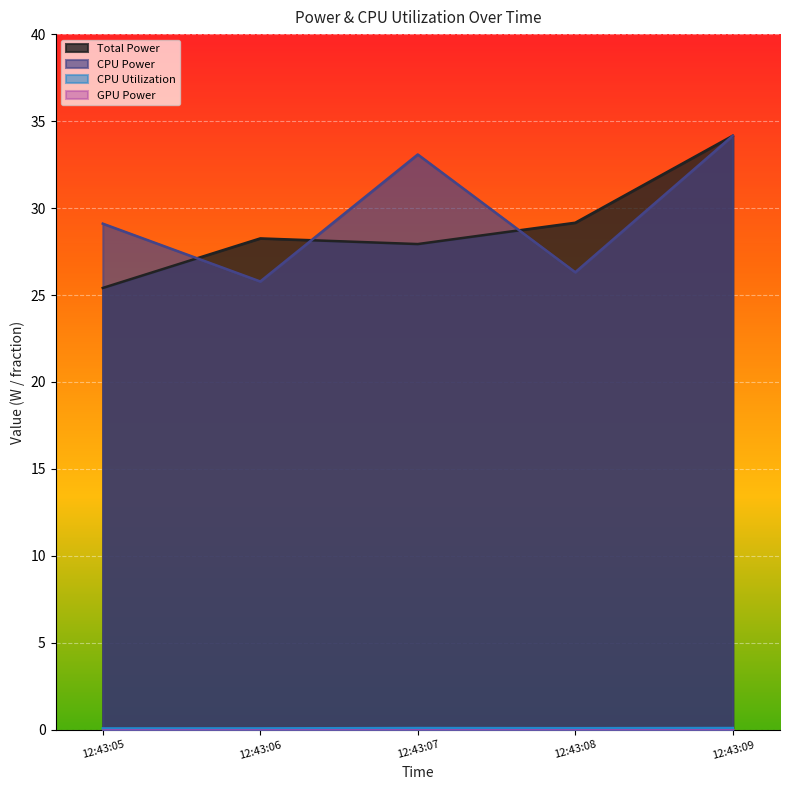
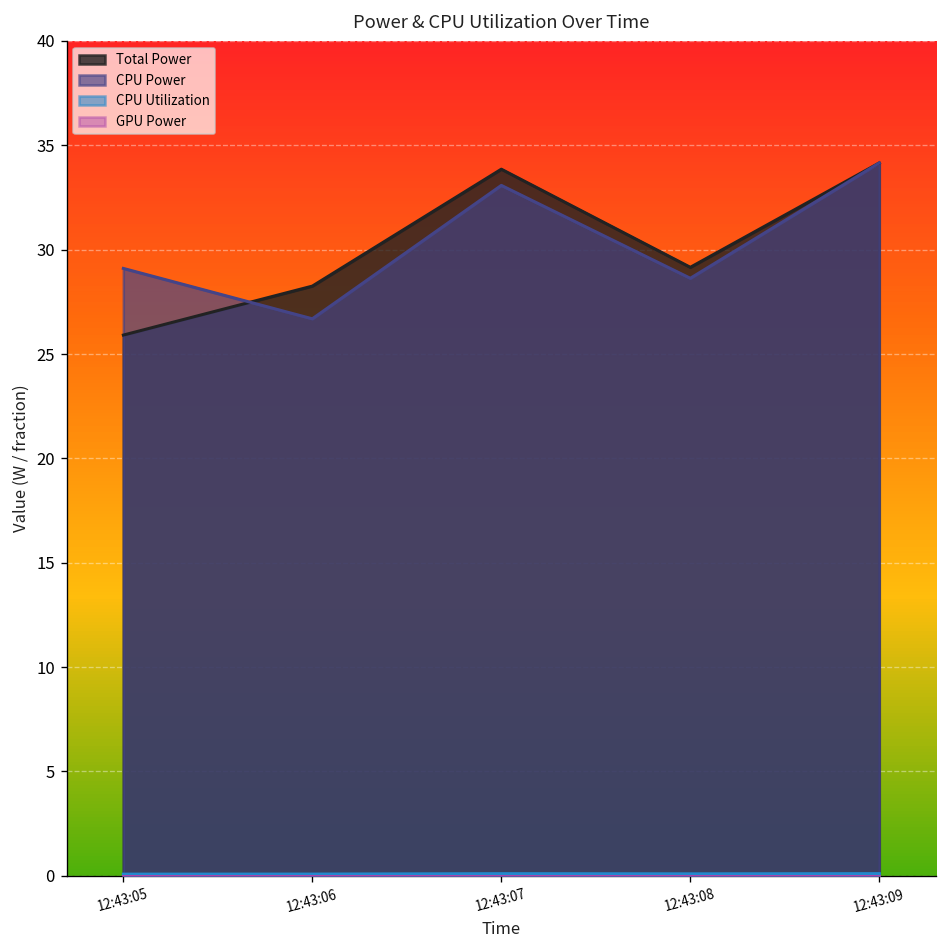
  {
    "Total Power": {
-     "12:43:05": 25.4,
+     "12:43:05": 25.9,
      "12:43:06": 28.3,
-     "12:43:07": 27.9,
+     "12:43:07": 33.9,
      "12:43:08": 29.2
    },
    "CPU Power": {
      "12:43:05": 29.1,
-     "12:43:06": 25.8,
+     "12:43:06": 26.7,
      "12:43:07": 33.1,
-     "12:43:08": 26.3
+     "12:43:08": 28.6
    }
  }
